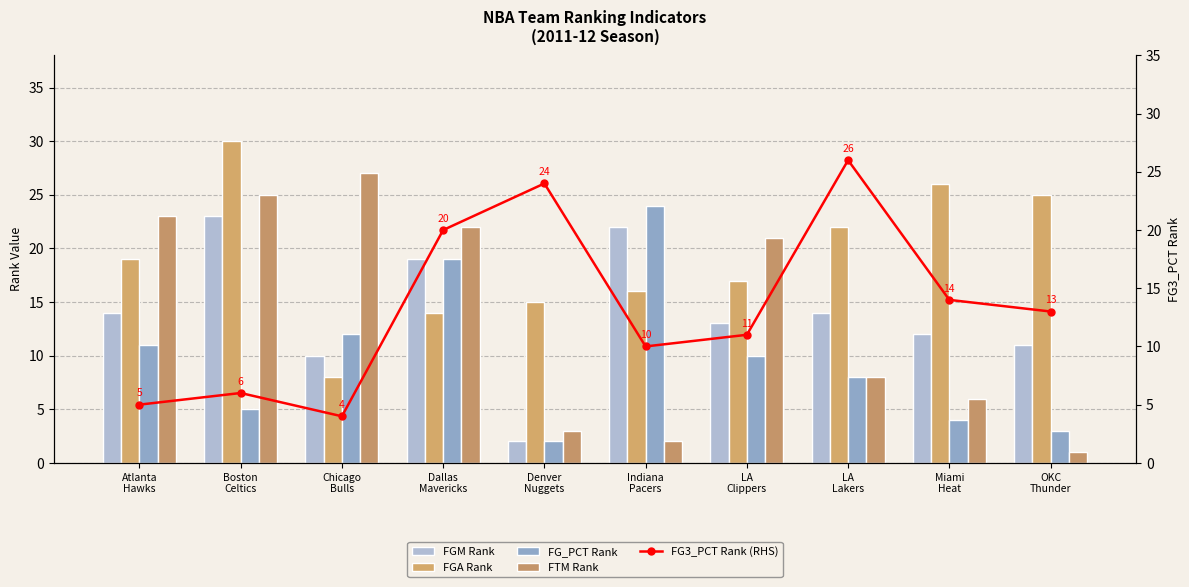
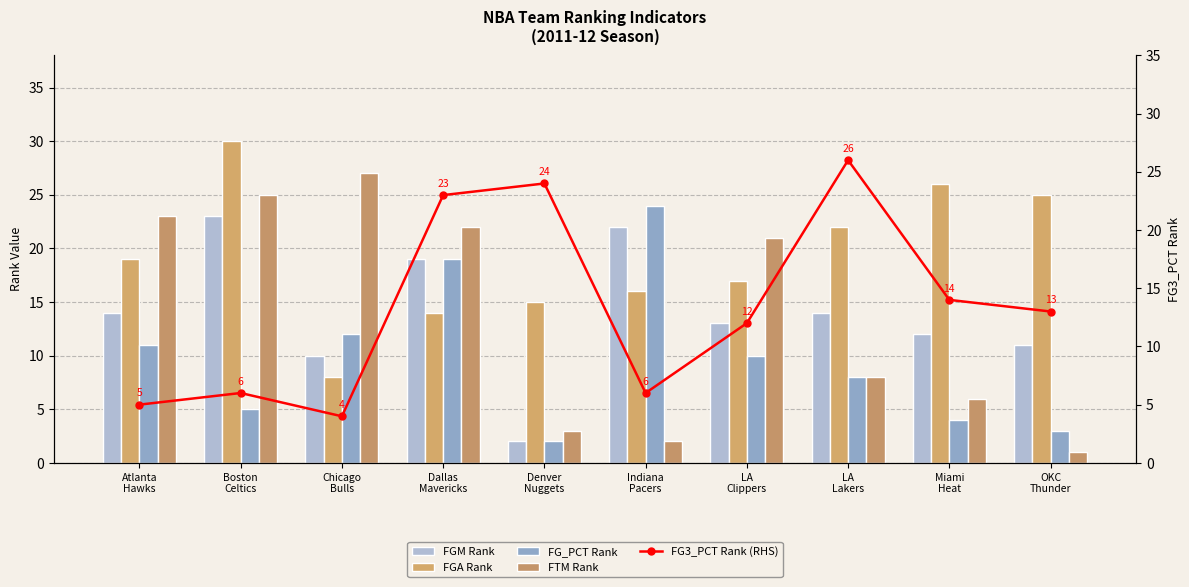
  {
    "FG3_PCT Rank (RHS)": {
      "Atlanta Hawks": 5,
      "Boston Celtics": 6,
      "Chicago Bulls": 4,
-     "Dallas Mavericks": 20,
+     "Dallas Mavericks": 23,
      "Denver Nuggets": 24,
-     "Indiana Pacers": 10,
-     "LA Clippers": 11,
+     "Indiana Pacers": 6,
+     "LA Clippers": 12,
      "LA Lakers": 26,
      "Miami Heat": 14,
      "OKC Thunder": 13
    }
  }
